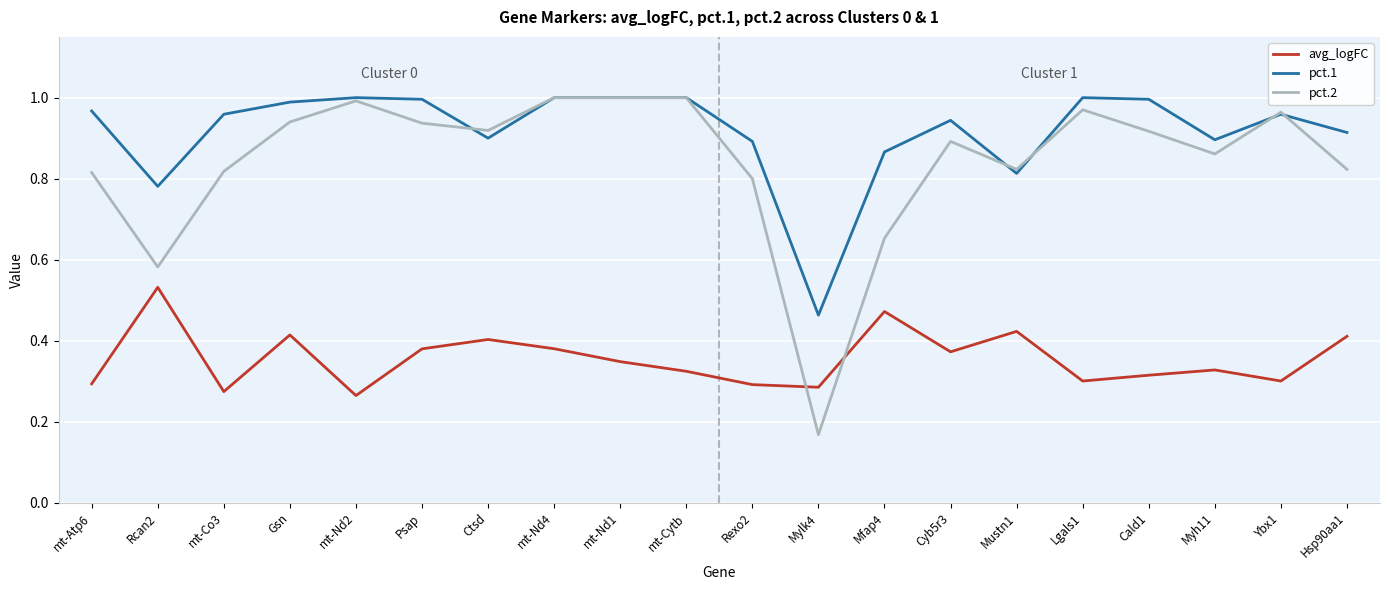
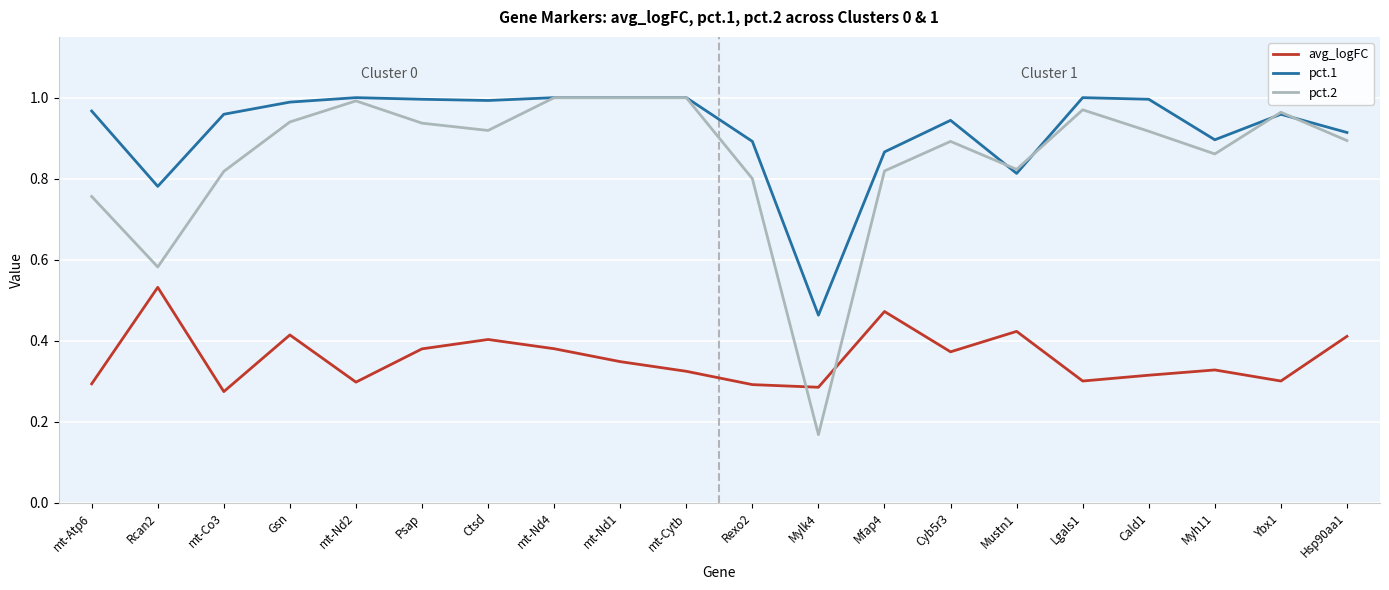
  {
    "avg_logFC": {
      "mt-Atp6": 0.29,
      "Rcan2": 0.53,
      "mt-Co3": 0.27,
      "Gsn": 0.41,
-     "mt-Nd2": 0.26,
+     "mt-Nd2": 0.30,
      "Psap": 0.38,
      "Ctsd": 0.40,
      "mt-Nd4": 0.38,
      "mt-Nd1": 0.35,
      "mt-Cytb": 0.32,
      "Rexo2": 0.29,
      "Mylk4": 0.29,
      "Mfap4": 0.47,
      "Cyb5r3": 0.37,
      "Mustn1": 0.42,
      "Lgals1": 0.30,
      "Cald1": 0.31,
      "Myh11": 0.33,
      "Ybx1": 0.30,
      "Hsp90aa1": 0.41
    },
    "pct.1": {
      "mt-Atp6": 0.97,
      "Rcan2": 0.78,
      "mt-Co3": 0.96,
      "Gsn": 0.99,
      "Psap": 1.00,
-     "Ctsd": 0.90,
+     "Ctsd": 0.99,
      "Rexo2": 0.89,
      "Mylk4": 0.46,
      "Mfap4": 0.87,
      "Cyb5r3": 0.94,
      "Mustn1": 0.81,
      "Cald1": 1.00,
      "Myh11": 0.90,
      "Hsp90aa1": 0.91
    },
    "pct.2": {
-     "mt-Atp6": 0.82,
+     "mt-Atp6": 0.76,
      "Rcan2": 0.58,
      "mt-Co3": 0.82,
      "Gsn": 0.94,
      "mt-Nd2": 0.99,
      "Psap": 0.94,
      "Ctsd": 0.92,
      "Rexo2": 0.80,
      "Mylk4": 0.17,
-     "Mfap4": 0.65,
+     "Mfap4": 0.82,
      "Cyb5r3": 0.89,
      "Mustn1": 0.82,
      "Lgals1": 0.97,
      "Cald1": 0.92,
      "Myh11": 0.86,
-     "Hsp90aa1": 0.82
+     "Hsp90aa1": 0.89
    }
  }
